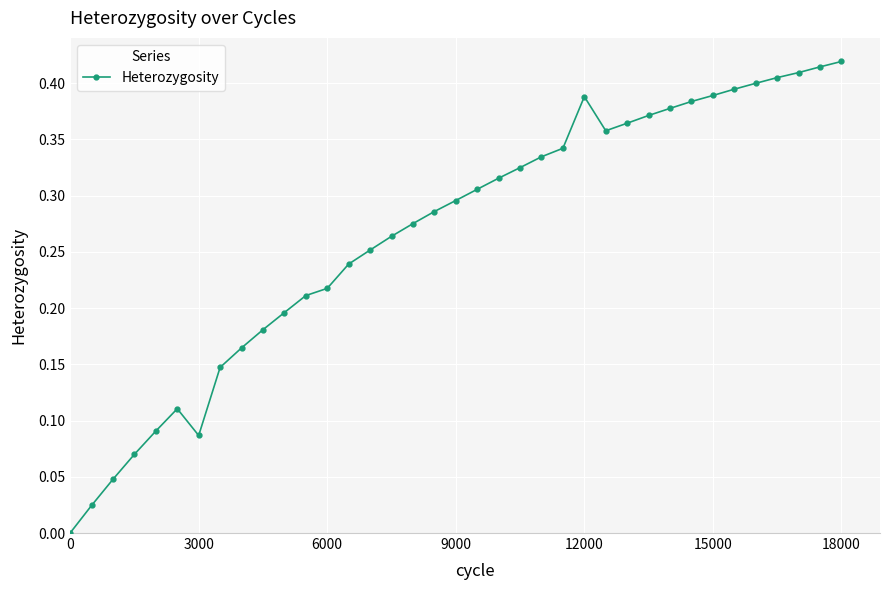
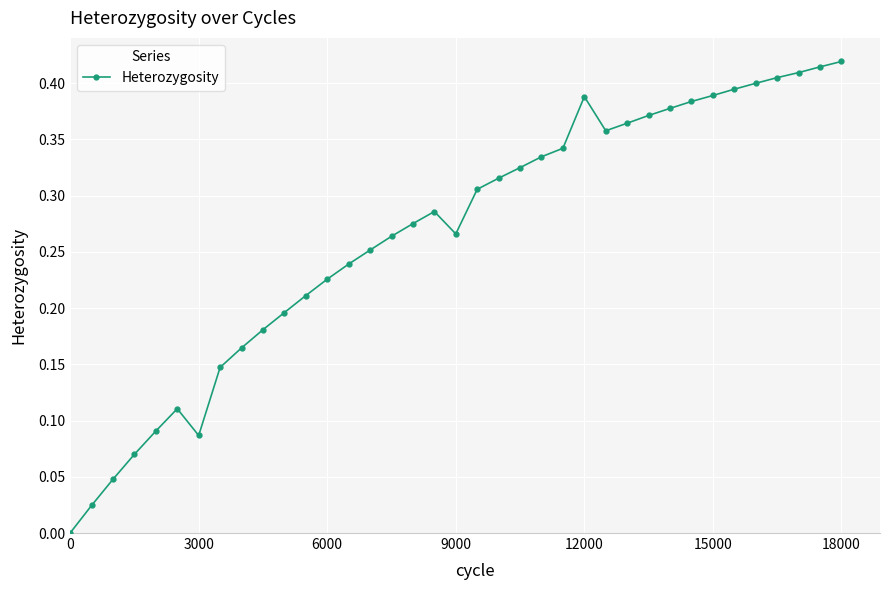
  {
    "0": 0.000,
    "3000": 0.087,
-   "6000": 0.217,
-   "9000": 0.296,
+   "6000": 0.226,
+   "9000": 0.266,
    "12000": 0.388,
    "15000": 0.389,
    "18000": 0.419
  }
